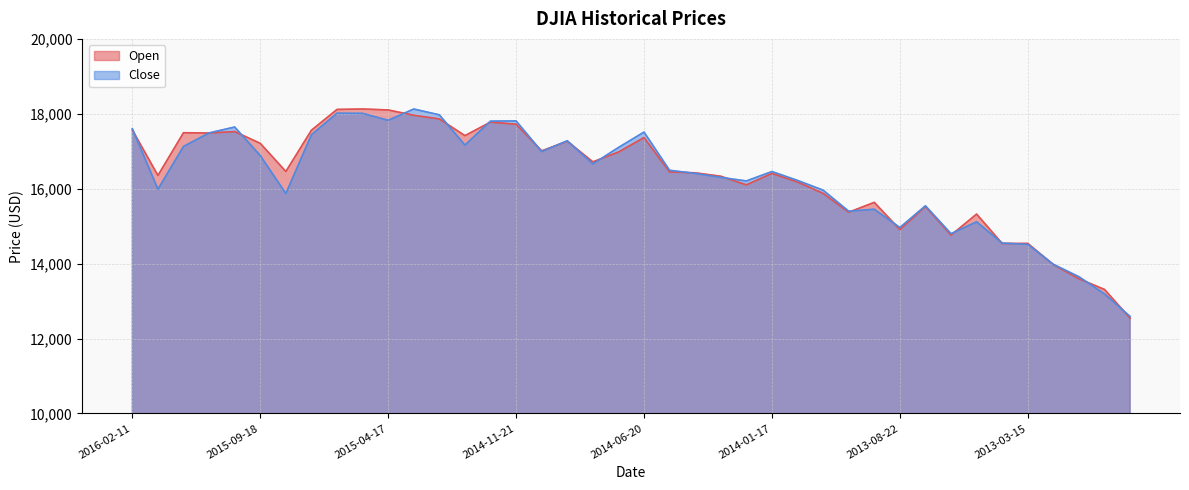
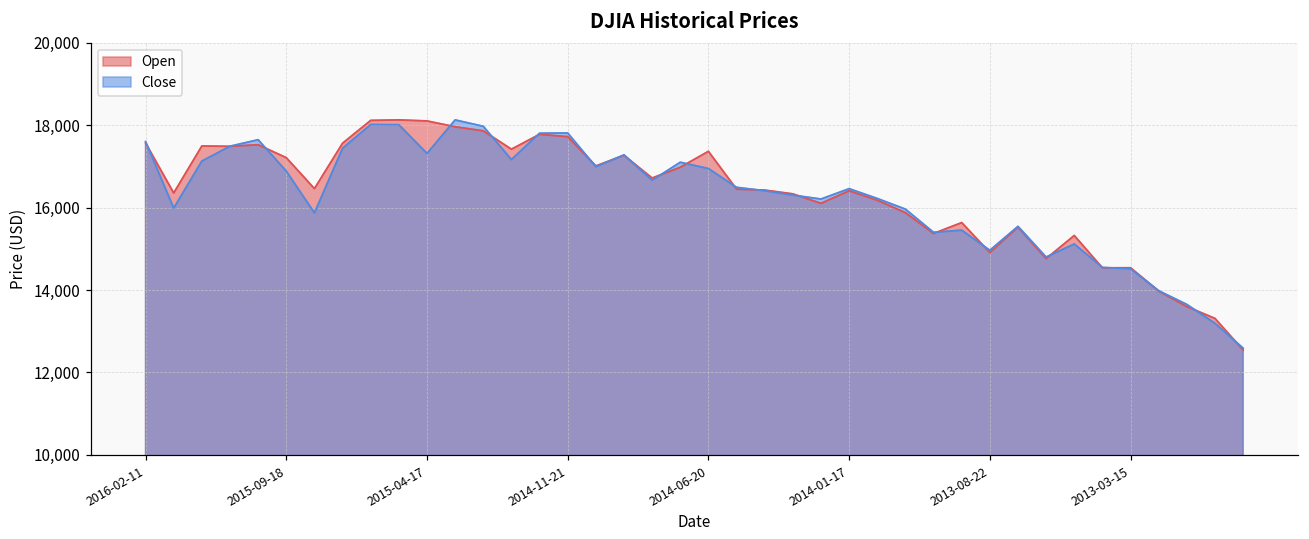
  {
    "Open": {
      "2015-09-18": "17,200",
      "2015-04-17": "18,100",
      "2014-11-21": "17,700",
      "2014-06-20": "17,400"
    },
    "Close": {
      "2015-09-18": "16,900",
-     "2015-04-17": "17,800",
+     "2015-04-17": "17,300",
      "2014-11-21": "17,800",
-     "2014-06-20": "17,500"
+     "2014-06-20": "16,900"
    }
  }
